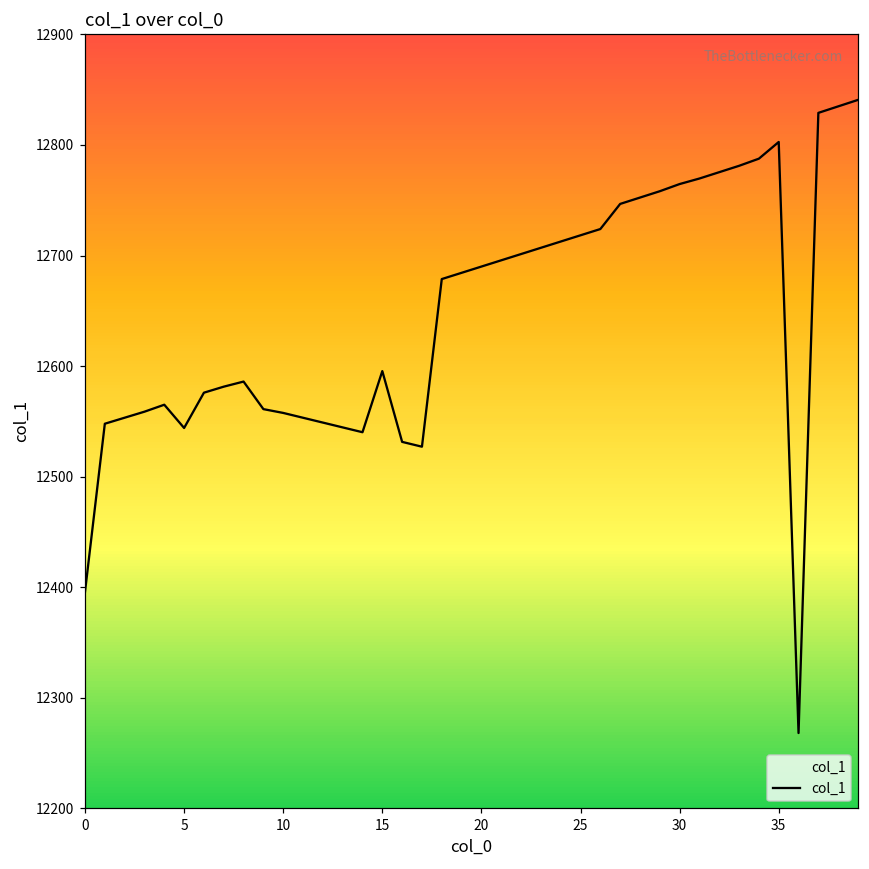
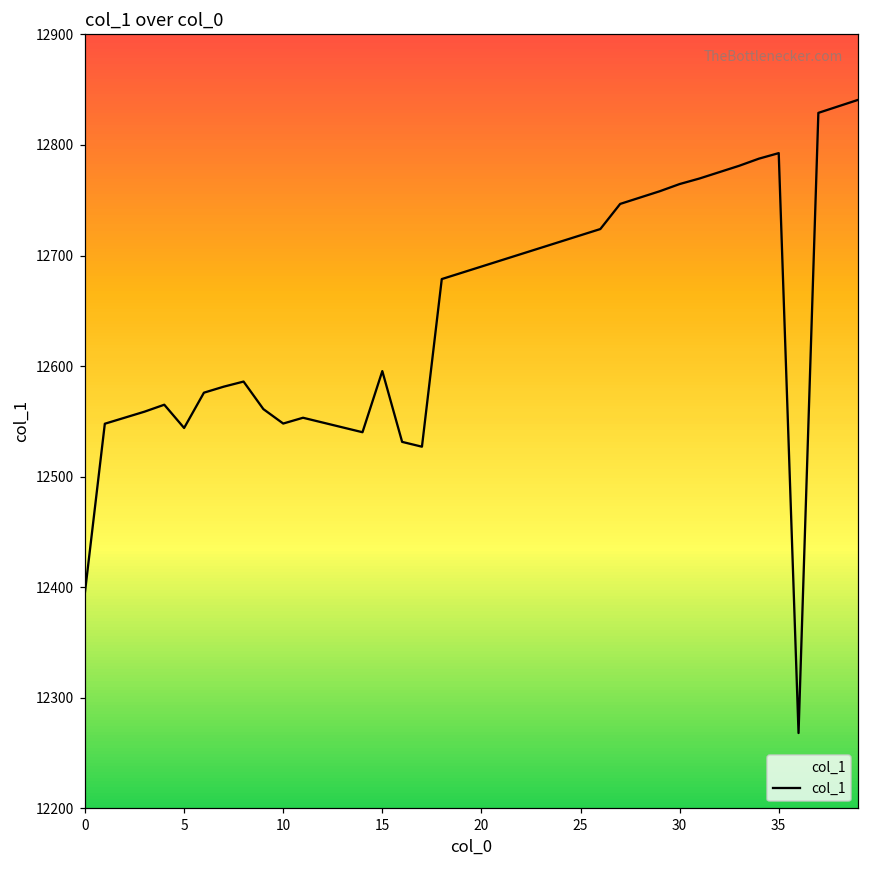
  {
    "0": 12396,
    "5": 12544,
-   "10": 12558,
+   "10": 12548,
    "15": 12595,
    "20": 12690,
    "25": 12718,
    "30": 12765,
-   "35": 12803
+   "35": 12793
  }
